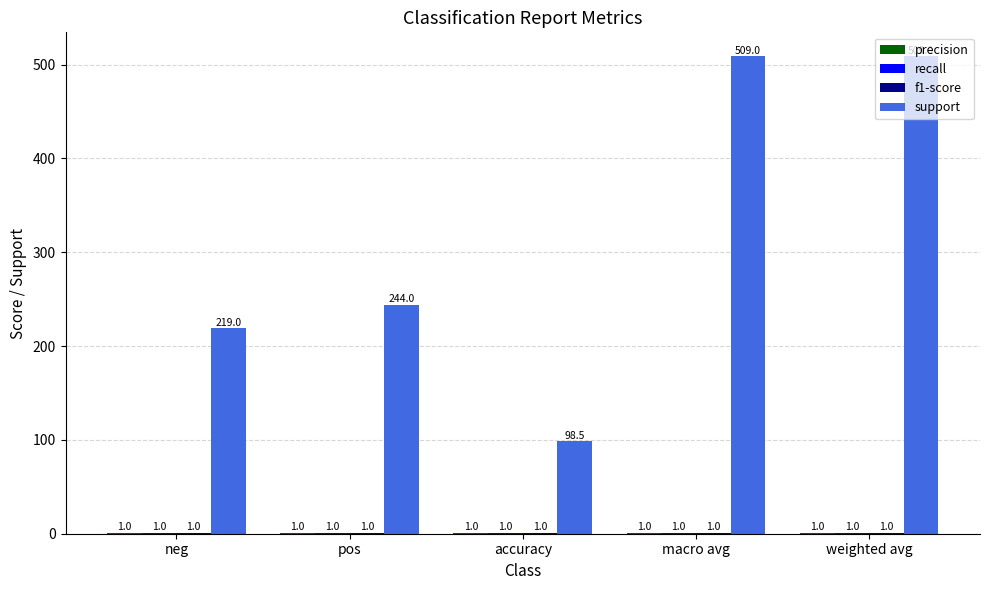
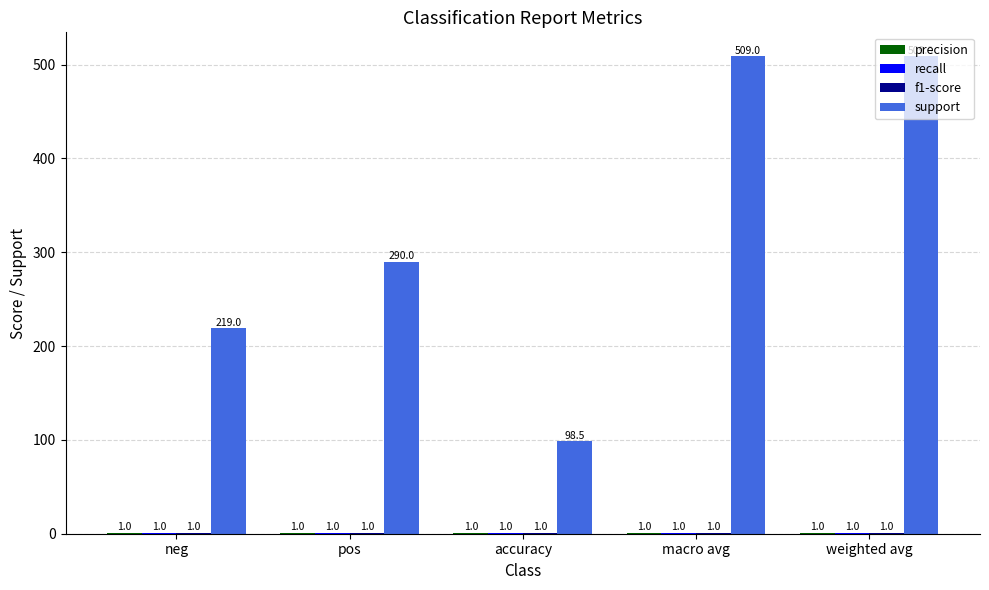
  {
    "precision": {
      "neg": 1.0,
      "pos": 1.0,
      "accuracy": 1.0,
      "macro avg": 1.0,
      "weighted avg": 1.0
    },
    "recall": {
      "neg": 1.0,
      "pos": 1.0,
      "accuracy": 1.0,
      "macro avg": 1.0,
      "weighted avg": 1.0
    },
    "f1-score": {
      "neg": 1.0,
      "pos": 1.0,
      "accuracy": 1.0,
      "macro avg": 1.0,
      "weighted avg": 1.0
    },
    "support": {
      "neg": 219.0,
-     "pos": 244.0,
+     "pos": 290.0,
      "accuracy": 98.5,
      "macro avg": 509.0
    }
  }
